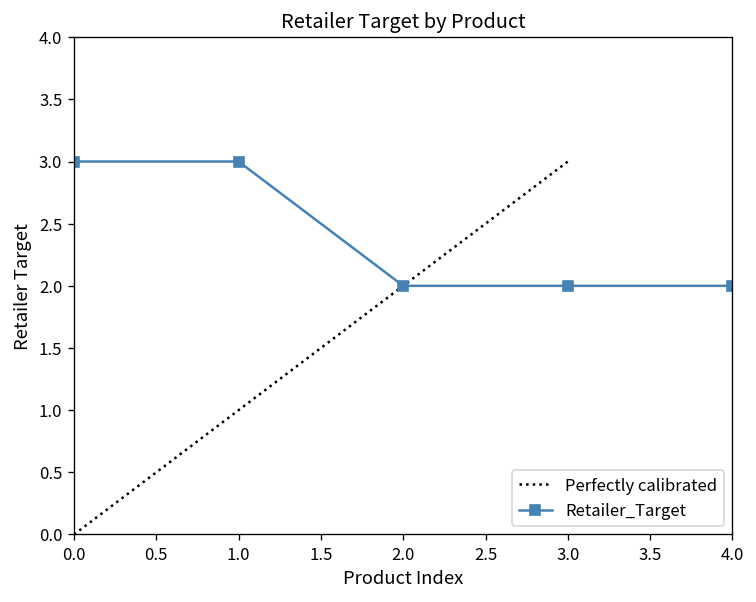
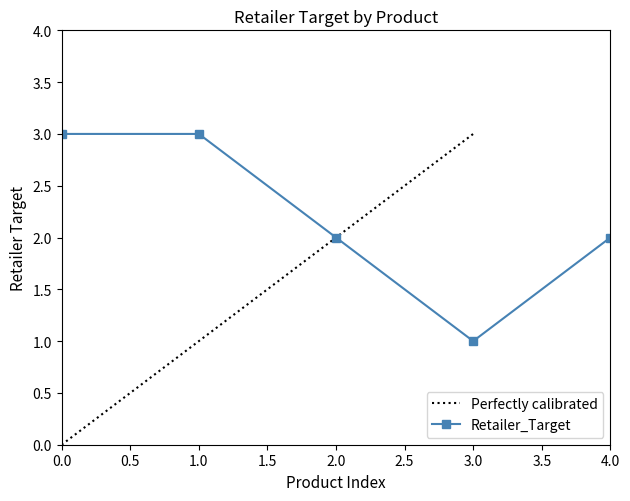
  {
    "Perfectly calibrated": {
      "0.0": 0,
      "3.0": 3
    },
    "Retailer_Target": {
      "0.0": 3,
      "1.0": 3,
      "2.0": 2,
-     "3.0": 2,
+     "3.0": 1,
      "4.0": 2
    }
  }
